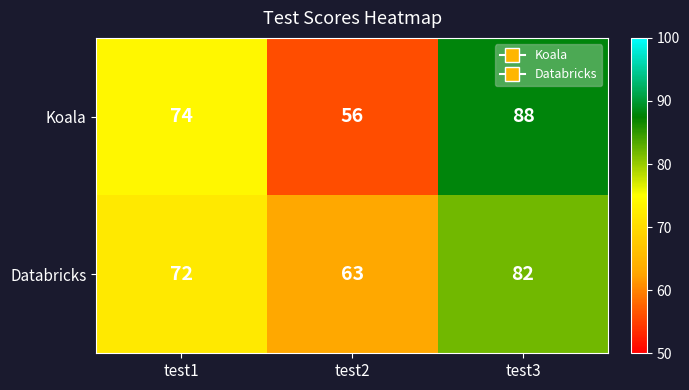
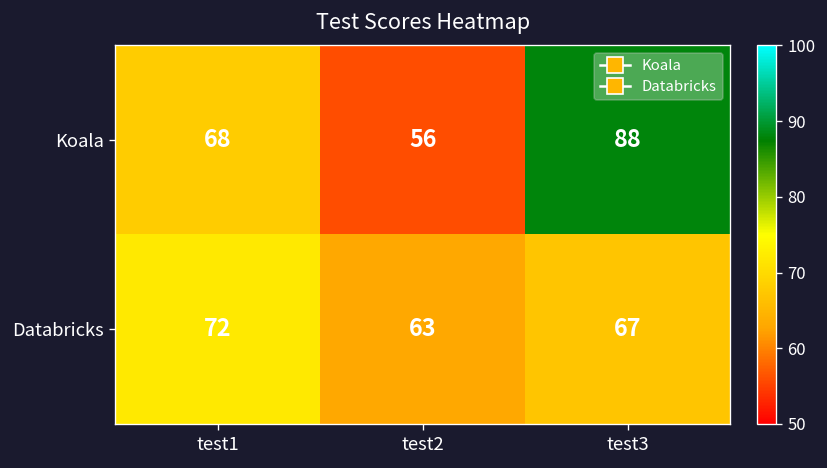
  {
    "Koala": {
-     "test1": 74
+     "test1": 68
    },
    "Databricks": {
-     "test3": 82
+     "test3": 67
    }
  }
